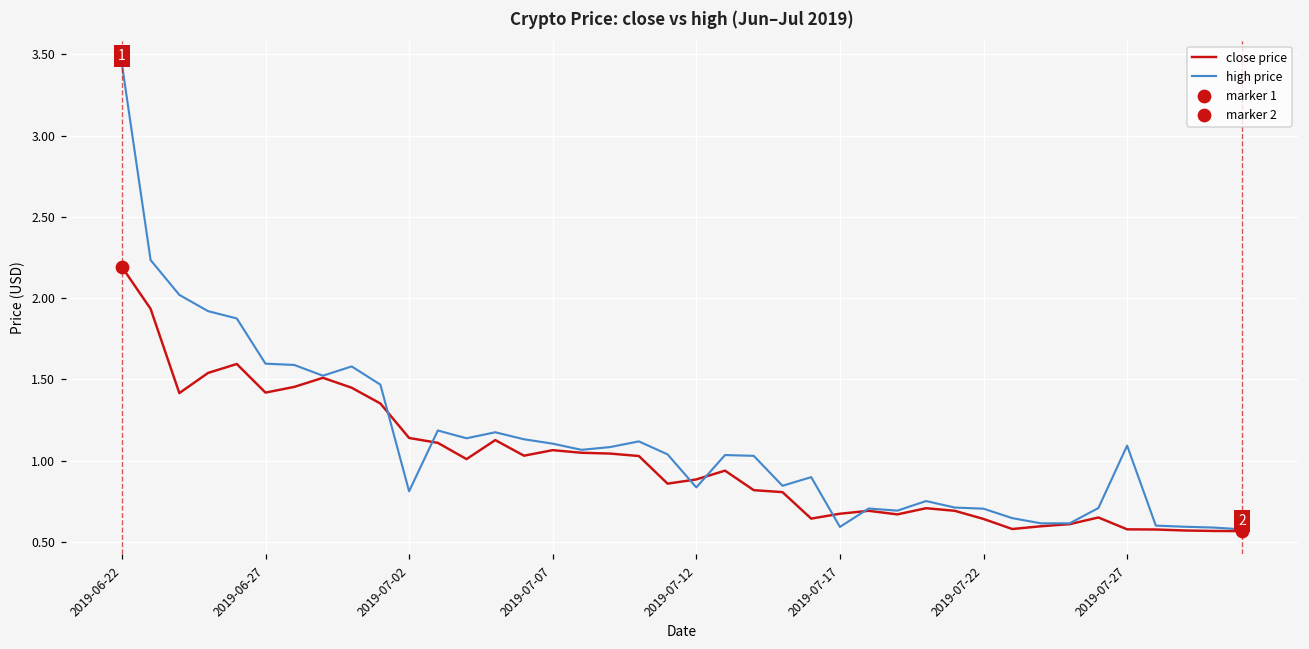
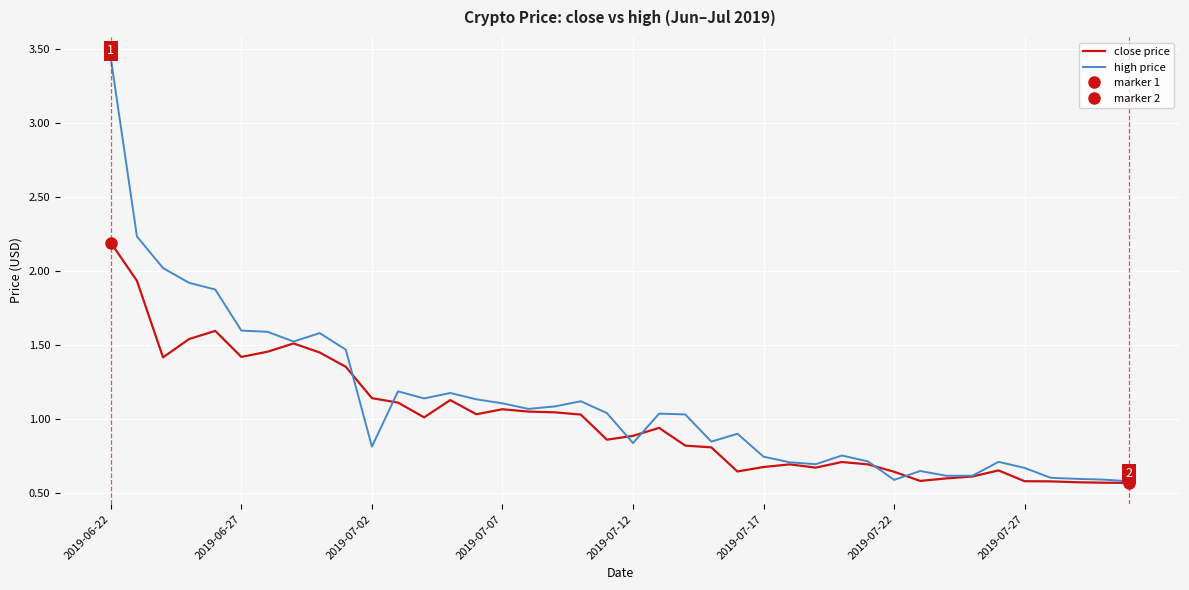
  {
    "high price": {
      "2019-06-27": 1.60,
      "2019-07-02": 0.81,
      "2019-07-07": 1.11,
      "2019-07-12": 0.84,
-     "2019-07-17": 0.59,
-     "2019-07-22": 0.71,
-     "2019-07-27": 1.09
+     "2019-07-17": 0.74,
+     "2019-07-22": 0.59,
+     "2019-07-27": 0.67
    }
  }
